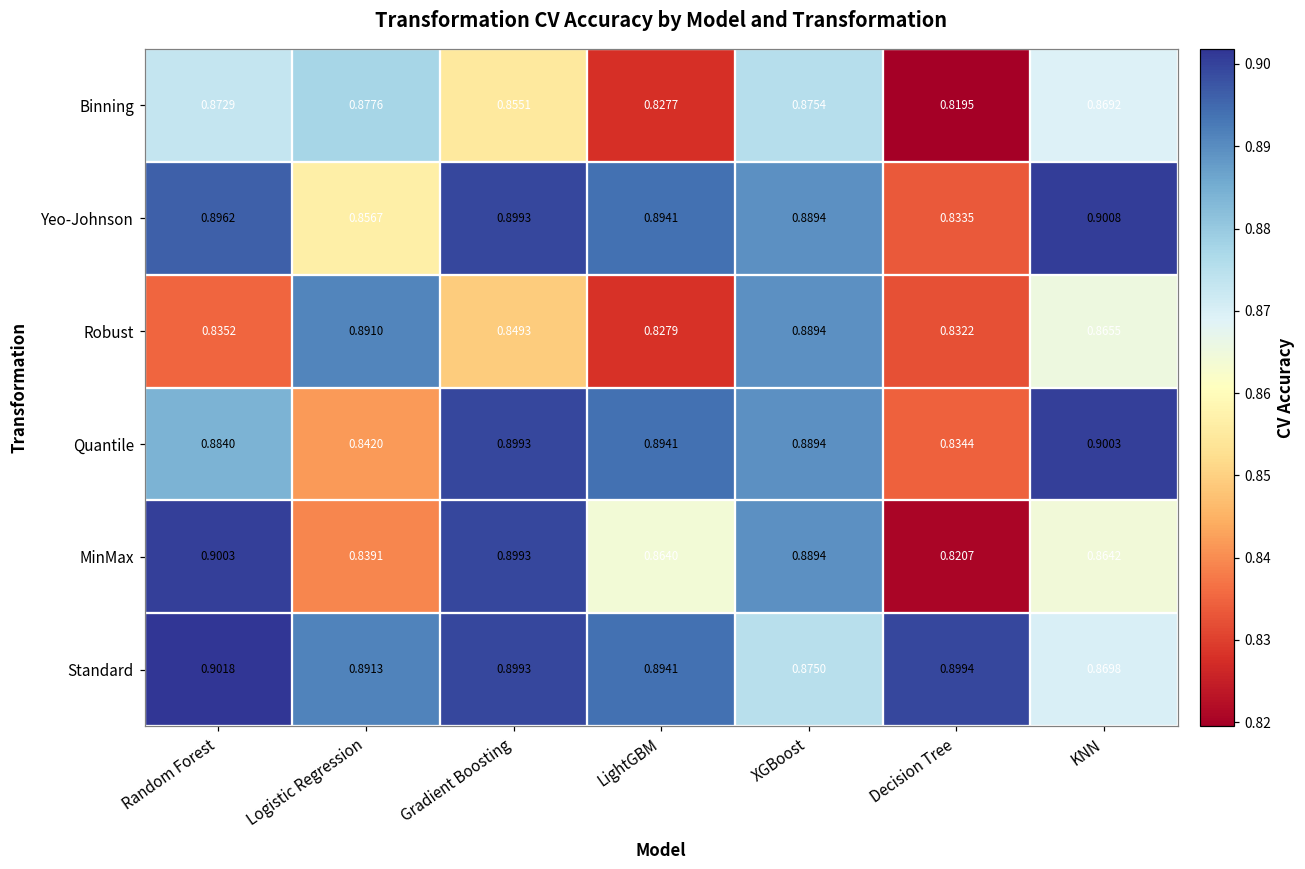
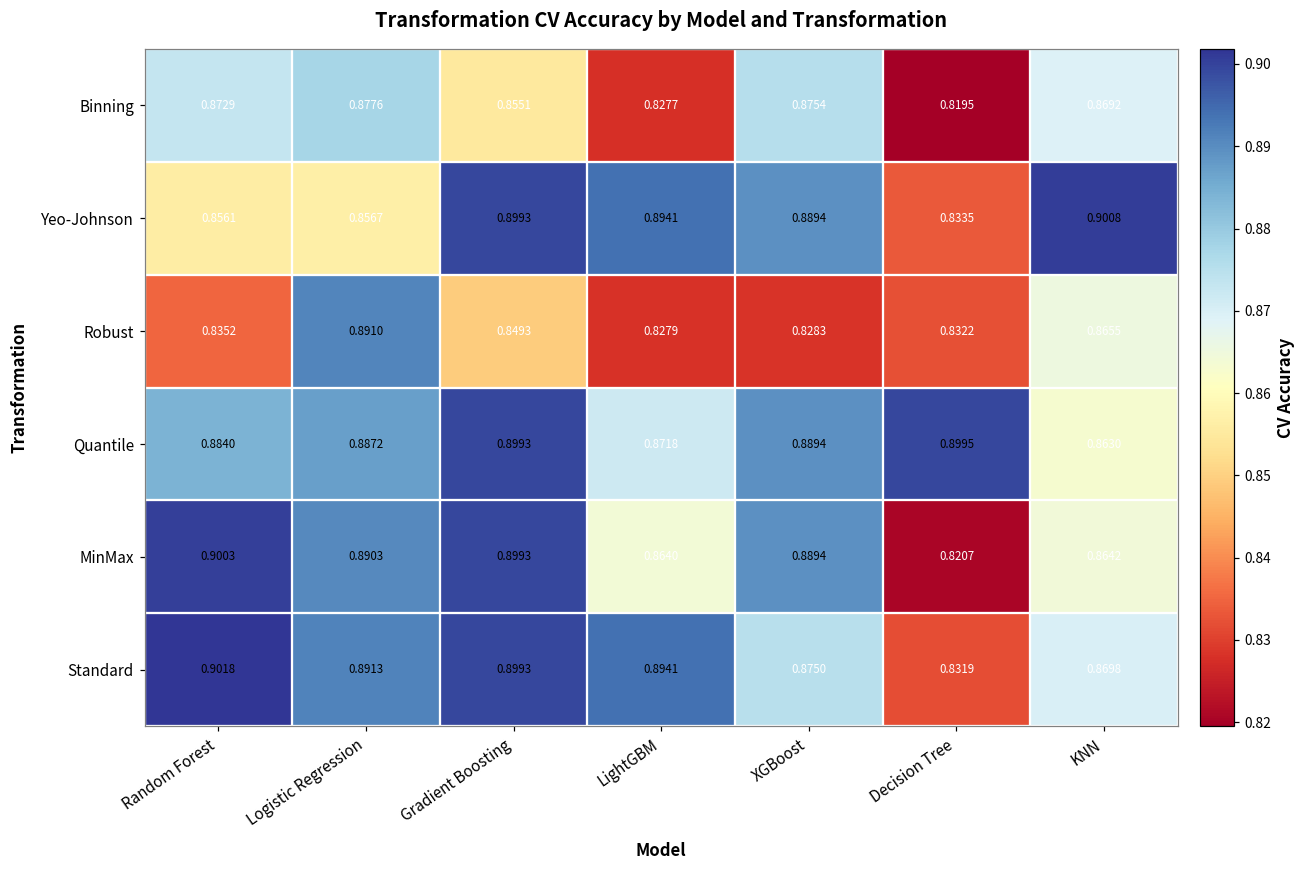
  {
    "Binning": {
      "Random Forest": 0.8729,
      "Logistic Regression": 0.8776,
      "Gradient Boosting": 0.8551,
      "LightGBM": 0.8277,
      "XGBoost": 0.8754,
      "Decision Tree": 0.8195
    },
    "Yeo-Johnson": {
-     "Random Forest": 0.8962,
+     "Random Forest": 0.8561,
      "Logistic Regression": 0.8567,
      "Gradient Boosting": 0.8993,
      "LightGBM": 0.8941,
      "XGBoost": 0.8894,
      "Decision Tree": 0.8335,
      "KNN": 0.9008
    },
    "Robust": {
      "Random Forest": 0.8352,
      "Logistic Regression": 0.8910,
      "Gradient Boosting": 0.8493,
      "LightGBM": 0.8279,
-     "XGBoost": 0.8894,
+     "XGBoost": 0.8283,
      "Decision Tree": 0.8322
    },
    "Quantile": {
      "Random Forest": 0.8840,
-     "Logistic Regression": 0.8420,
+     "Logistic Regression": 0.8872,
      "Gradient Boosting": 0.8993,
-     "LightGBM": 0.8941,
+     "LightGBM": 0.8718,
      "XGBoost": 0.8894,
-     "Decision Tree": 0.8344,
-     "KNN": 0.9003
+     "Decision Tree": 0.8995,
+     "KNN": 0.8630
    },
    "MinMax": {
      "Random Forest": 0.9003,
-     "Logistic Regression": 0.8391,
+     "Logistic Regression": 0.8903,
      "Gradient Boosting": 0.8993,
      "XGBoost": 0.8894,
      "Decision Tree": 0.8207
    },
    "Standard": {
      "Random Forest": 0.9018,
      "Logistic Regression": 0.8913,
      "Gradient Boosting": 0.8993,
      "LightGBM": 0.8941,
      "XGBoost": 0.8750,
-     "Decision Tree": 0.8994
+     "Decision Tree": 0.8319
    }
  }
